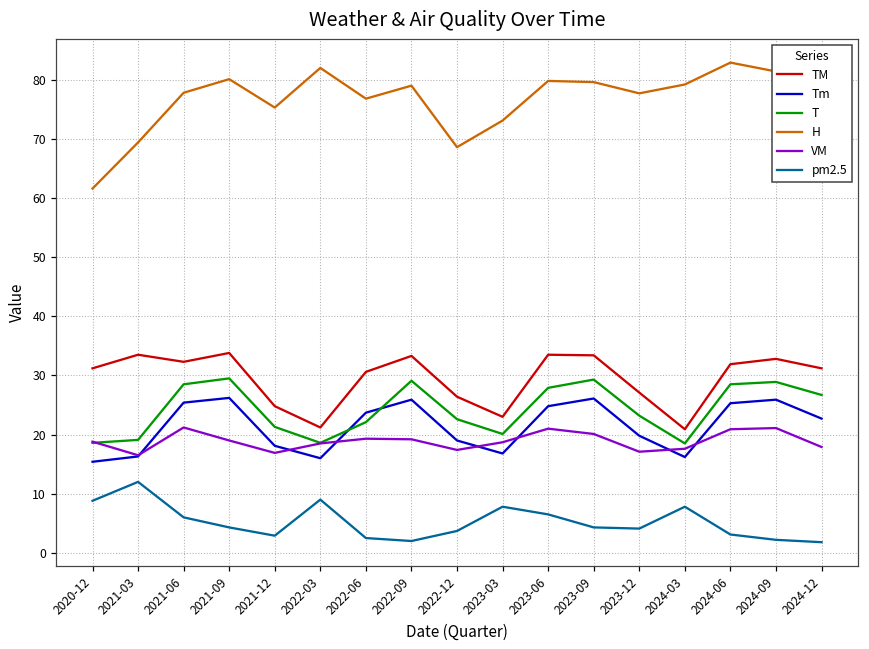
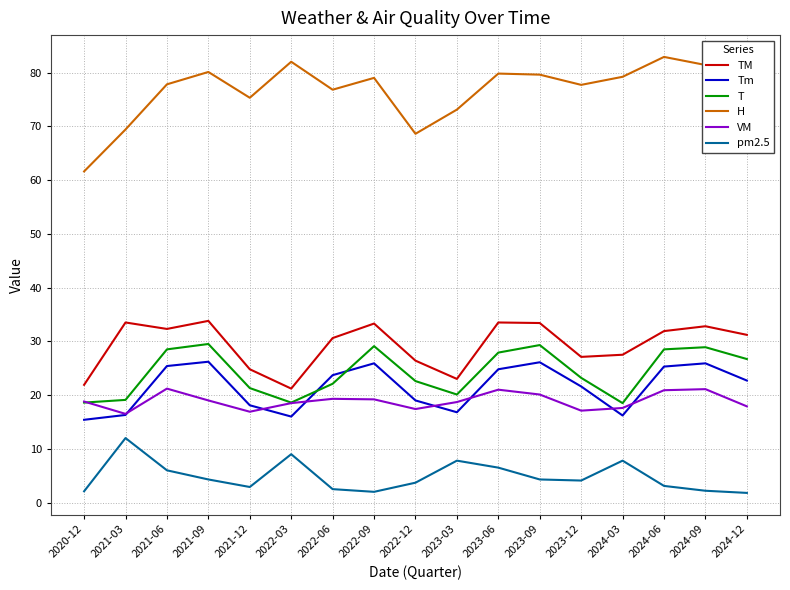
  {
    "TM": {
-     "2020-12": 31,
+     "2020-12": 22,
      "2021-03": 34,
      "2021-06": 32,
      "2021-09": 34,
      "2021-12": 25,
      "2022-03": 21,
      "2022-06": 31,
      "2022-09": 33,
      "2022-12": 26,
      "2023-03": 23,
      "2023-06": 34,
      "2023-09": 33,
      "2023-12": 27,
-     "2024-03": 21,
+     "2024-03": 28,
      "2024-06": 32,
      "2024-09": 33,
      "2024-12": 31
    },
    "Tm": {
      "2020-12": 15,
      "2021-06": 25,
      "2021-09": 26,
      "2021-12": 18,
      "2022-03": 16,
      "2022-06": 24,
      "2022-09": 26,
      "2022-12": 19,
      "2023-03": 17,
      "2023-06": 25,
      "2023-09": 26,
-     "2023-12": 20,
+     "2023-12": 22,
      "2024-03": 16,
      "2024-06": 25,
      "2024-09": 26,
      "2024-12": 23
    },
    "T": {
      "2021-03": 19,
      "2021-06": 29,
      "2021-09": 30,
      "2021-12": 21,
      "2022-06": 22,
      "2022-09": 29,
      "2022-12": 23,
      "2023-03": 20,
      "2023-06": 28,
      "2023-09": 29,
      "2023-12": 23,
      "2024-03": 19,
      "2024-06": 29,
      "2024-09": 29,
      "2024-12": 27
    },
    "H": {
      "2020-12": 62,
      "2021-03": 69,
      "2021-06": 78,
      "2021-09": 80,
      "2021-12": 75,
      "2022-03": 82,
      "2022-06": 77,
      "2022-09": 79,
      "2022-12": 69,
      "2023-03": 73,
      "2023-06": 80,
      "2023-09": 80,
      "2023-12": 78,
      "2024-03": 79,
      "2024-06": 83
    },
    "VM": {
      "2021-06": 21,
      "2021-09": 19,
      "2021-12": 17,
      "2022-06": 19,
      "2022-09": 19,
      "2022-12": 17,
      "2023-03": 19,
      "2023-06": 21,
      "2023-09": 20,
      "2023-12": 17,
      "2024-03": 18,
      "2024-06": 21,
      "2024-09": 21,
      "2024-12": 18
    },
    "pm2.5": {
-     "2020-12": 9,
+     "2020-12": 2,
      "2021-03": 12,
      "2021-06": 6,
      "2021-09": 4,
      "2021-12": 3,
      "2022-03": 9,
      "2022-06": 3,
      "2022-09": 2,
      "2022-12": 4,
      "2023-03": 8,
      "2023-06": 7,
      "2023-09": 4,
      "2023-12": 4,
      "2024-03": 8,
      "2024-06": 3,
      "2024-09": 2,
      "2024-12": 2
    }
  }
